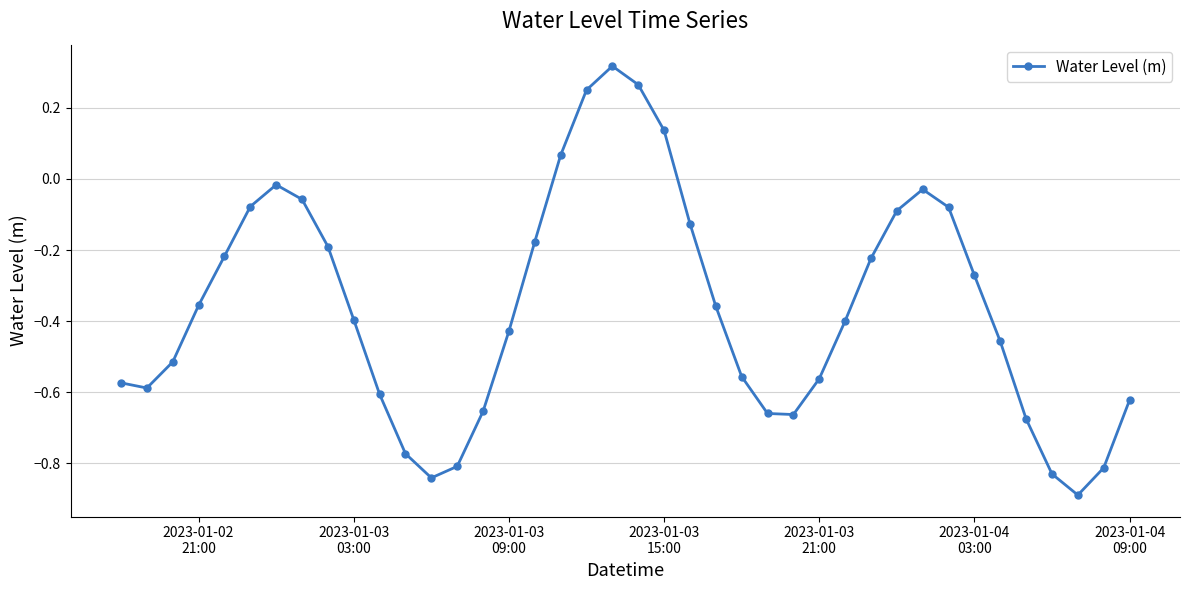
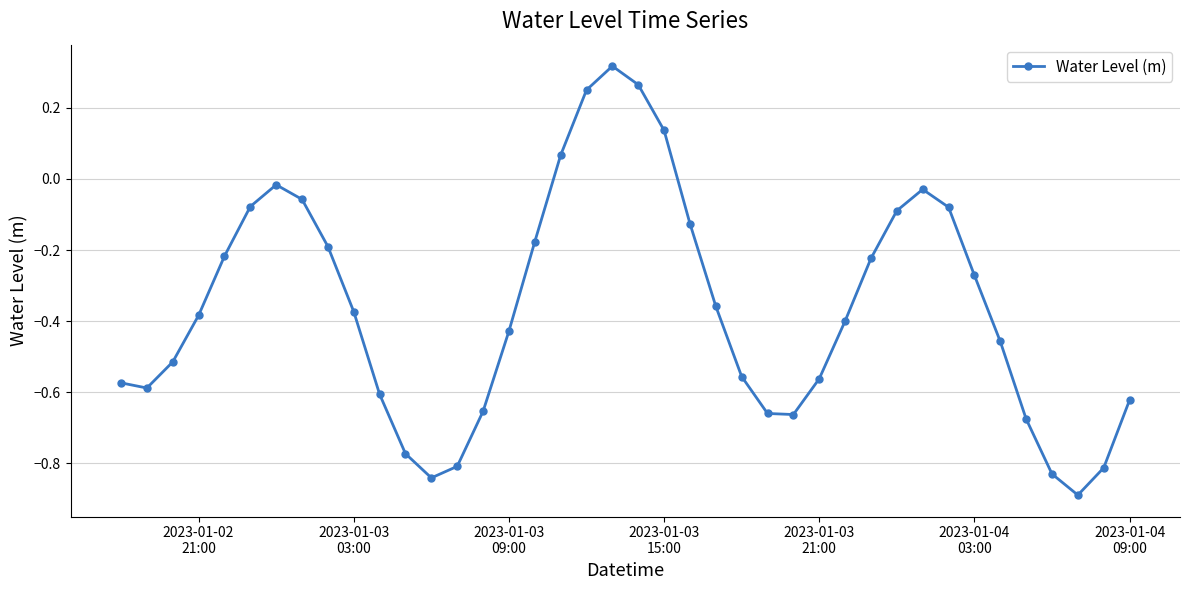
  {
-   "2023-01-02 21:00": -0.36,
-   "2023-01-03 03:00": -0.40,
+   "2023-01-02 21:00": -0.38,
+   "2023-01-03 03:00": -0.37,
    "2023-01-03 09:00": -0.43,
    "2023-01-03 15:00": 0.14,
    "2023-01-03 21:00": -0.56,
    "2023-01-04 03:00": -0.27,
    "2023-01-04 09:00": -0.62
  }
